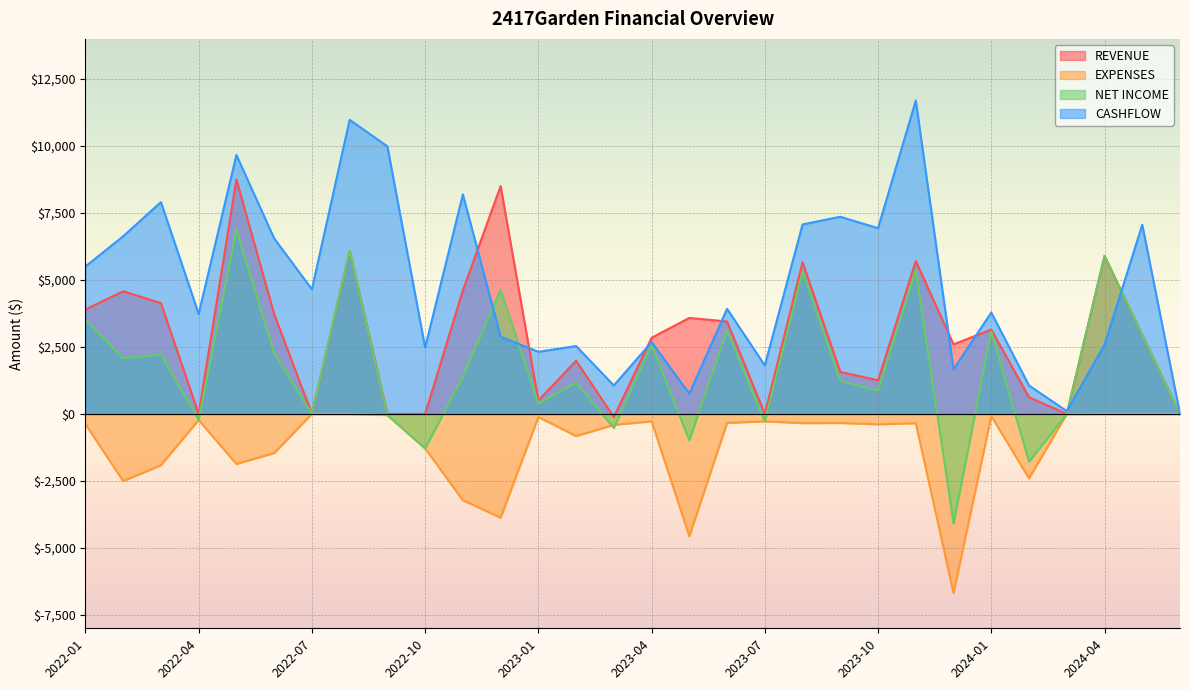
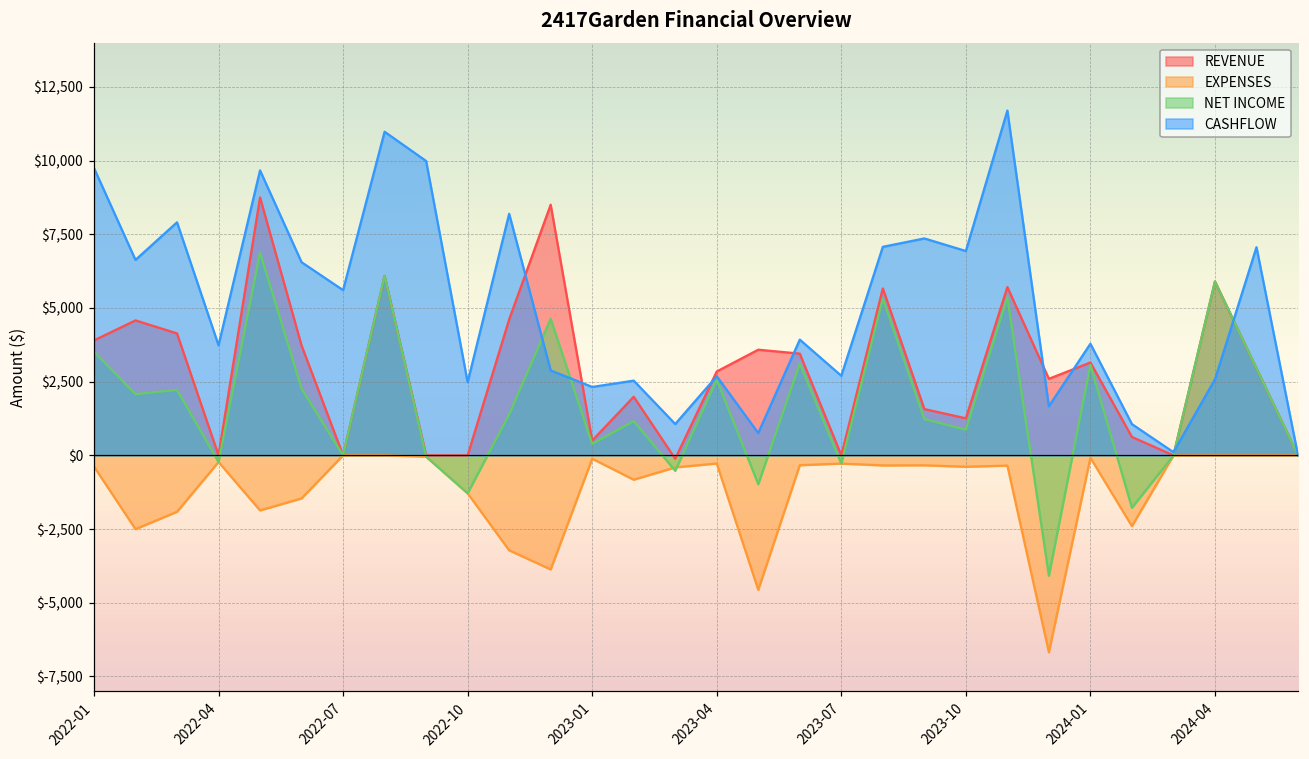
  {
    "CASHFLOW": {
-     "2022-01": "$5,500",
+     "2022-01": "$9,700",
      "2022-04": "$3,700",
-     "2022-07": "$4,700",
+     "2022-07": "$5,600",
      "2022-10": "$2,500",
      "2023-01": "$2,300",
      "2023-04": "$2,700",
-     "2023-07": "$1,800",
+     "2023-07": "$2,700",
      "2023-10": "$6,900",
      "2024-01": "$3,800",
      "2024-04": "$2,600"
    }
  }
